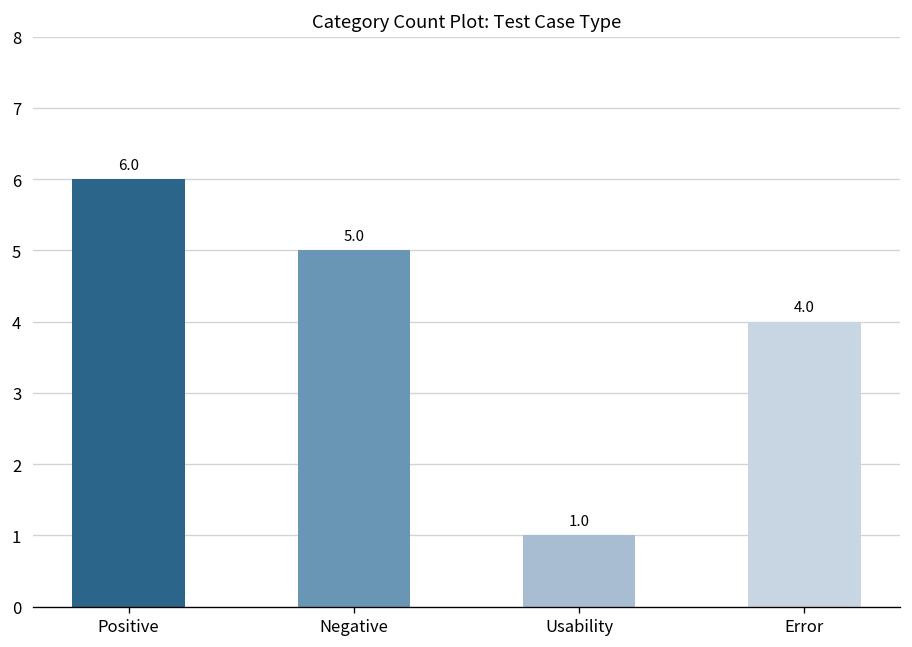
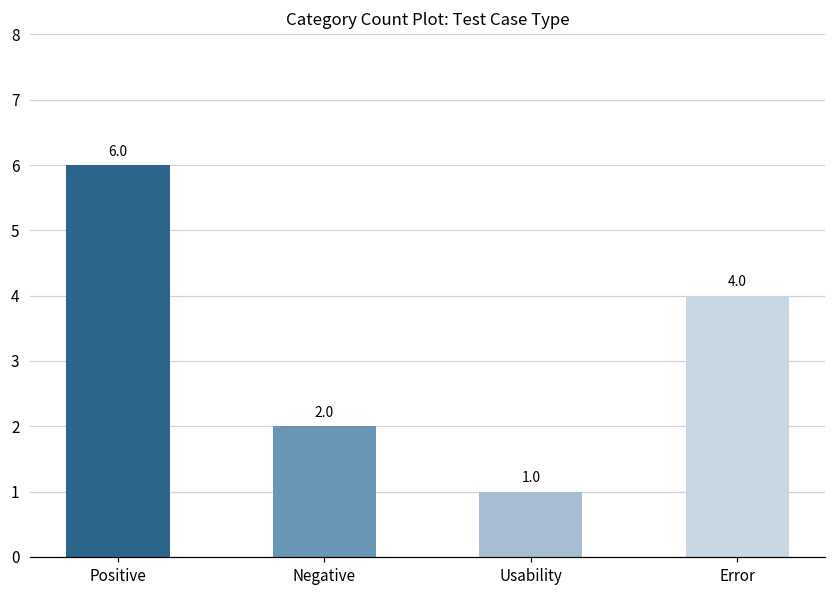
  {
    "Positive": 6.0,
-   "Negative": 5.0,
+   "Negative": 2.0,
    "Usability": 1.0,
    "Error": 4.0
  }
